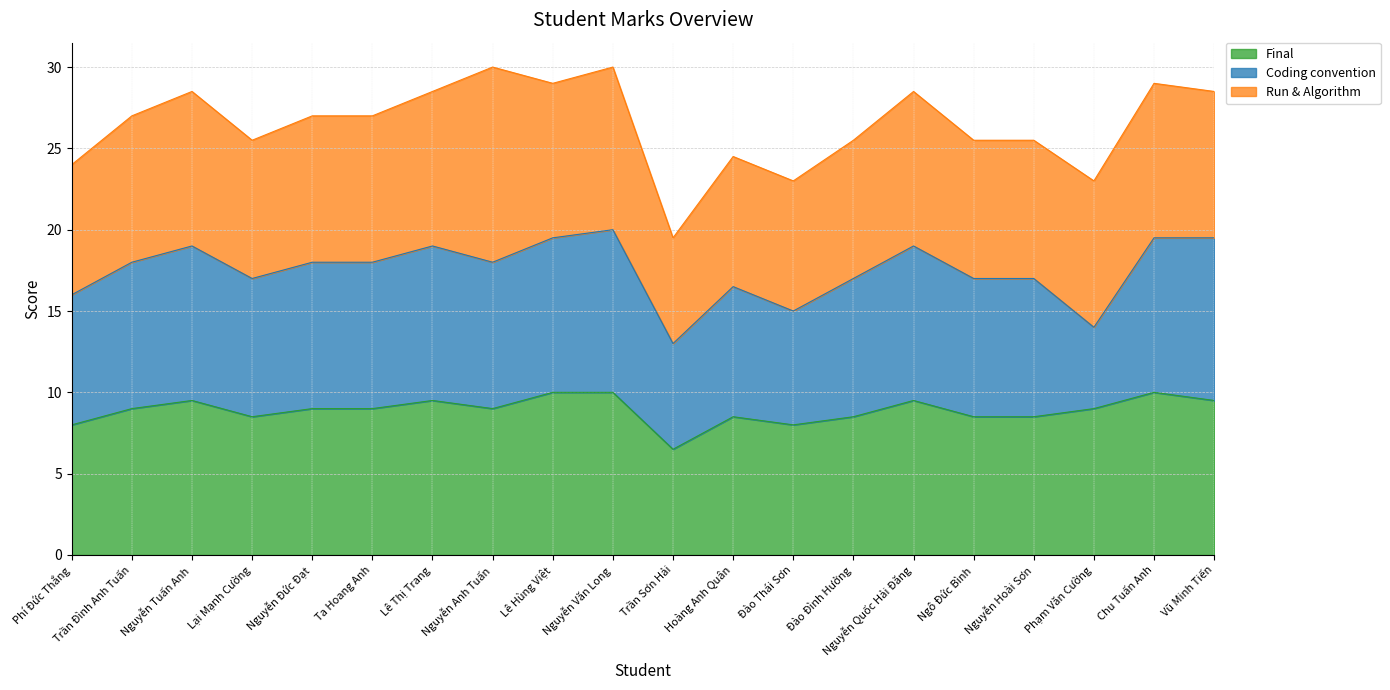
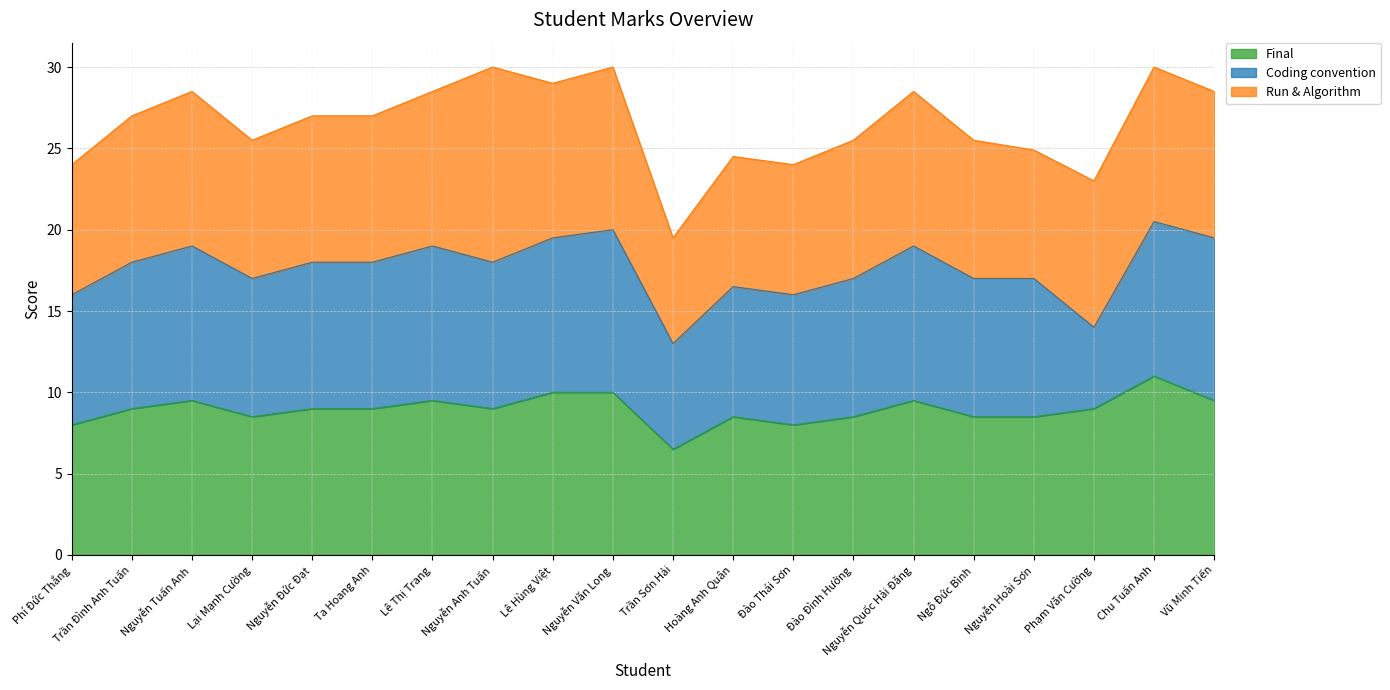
  {
    "Final": {
      "Phí Đức Thắng": 8,
      "Trần Đình Anh Tuấn": 9,
      "Nguyễn Tuấn Anh": 9.5,
      "Lại Mạnh Cường": 8.5,
      "Nguyễn Đức Đạt": 9,
      "Ta Hoang Anh": 9,
      "Lê Thị Trang": 9.5,
      "Nguyễn Anh Tuấn": 9,
      "Lê Hùng Việt": 10,
      "Nguyễn Văn Long": 10,
      "Trần Sơn Hải": 6.5,
      "Hoàng Anh Quân": 8.5,
      "Đào Thái Sơn": 8,
      "Đào Đình Hưởng": 8.5,
      "Nguyễn Quốc Hải Đăng": 9.5,
      "Ngô Đức Bình": 8.5,
      "Nguyễn Hoài Sơn": 8.5,
      "Phạm Văn Cường": 9,
-     "Chu Tuấn Anh": 10,
+     "Chu Tuấn Anh": 11,
      "Vũ Minh Tiến": 9.5
    },
    "Coding convention": {
      "Phí Đức Thắng": 8,
      "Trần Đình Anh Tuấn": 9,
      "Nguyễn Tuấn Anh": 9.5,
      "Lại Mạnh Cường": 8.5,
      "Nguyễn Đức Đạt": 9,
      "Ta Hoang Anh": 9,
      "Lê Thị Trang": 9.5,
      "Nguyễn Anh Tuấn": 9,
      "Lê Hùng Việt": 9.5,
      "Nguyễn Văn Long": 10,
      "Trần Sơn Hải": 6.5,
      "Hoàng Anh Quân": 8,
-     "Đào Thái Sơn": 7,
+     "Đào Thái Sơn": 8,
      "Đào Đình Hưởng": 8.5,
      "Nguyễn Quốc Hải Đăng": 9.5,
      "Ngô Đức Bình": 8.5,
      "Nguyễn Hoài Sơn": 8.5,
      "Phạm Văn Cường": 5,
      "Chu Tuấn Anh": 9.5,
      "Vũ Minh Tiến": 10
    },
    "Run & Algorithm": {
      "Phí Đức Thắng": 8.0,
      "Trần Đình Anh Tuấn": 9.0,
      "Nguyễn Tuấn Anh": 9.5,
      "Lại Mạnh Cường": 8.5,
      "Nguyễn Đức Đạt": 9.0,
      "Ta Hoang Anh": 9.0,
      "Lê Thị Trang": 9.5,
      "Nguyễn Anh Tuấn": 12.0,
      "Lê Hùng Việt": 9.5,
      "Nguyễn Văn Long": 10.0,
      "Trần Sơn Hải": 6.5,
      "Hoàng Anh Quân": 8.0,
      "Đào Thái Sơn": 8.0,
      "Đào Đình Hưởng": 8.5,
      "Nguyễn Quốc Hải Đăng": 9.5,
      "Ngô Đức Bình": 8.5,
-     "Nguyễn Hoài Sơn": 8.5,
+     "Nguyễn Hoài Sơn": 7.9,
      "Phạm Văn Cường": 9.0,
      "Chu Tuấn Anh": 9.5,
      "Vũ Minh Tiến": 9.0
    }
  }
